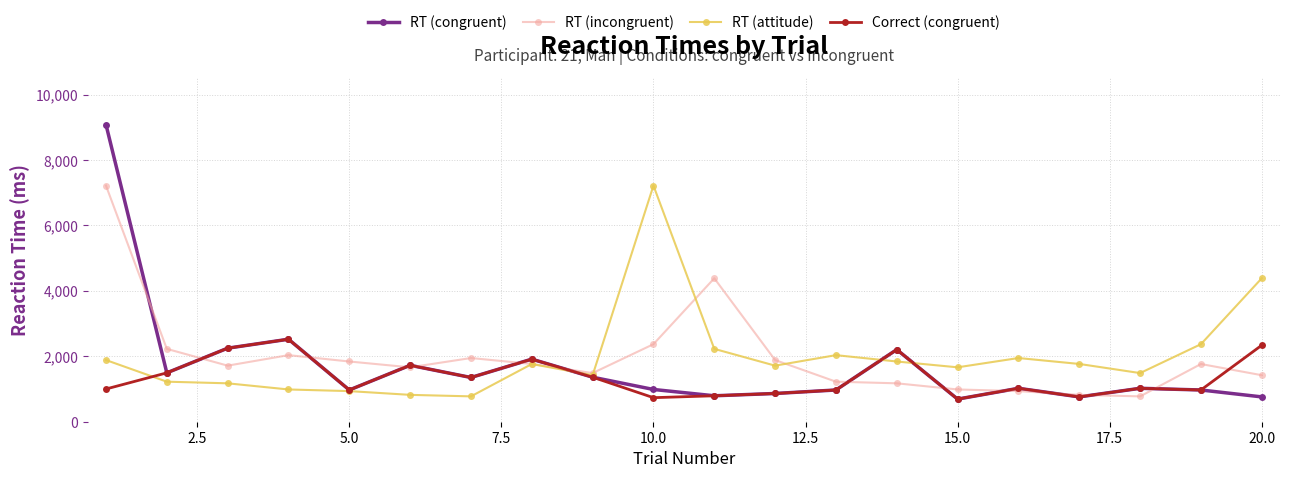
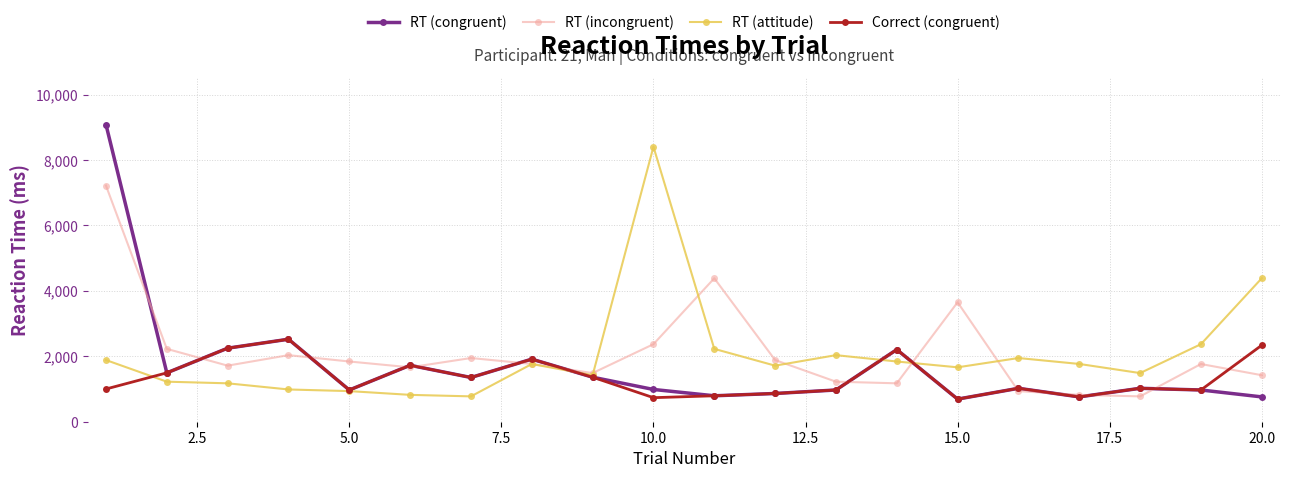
  {
    "RT (congruent)": {
      "10.0": "1,000",
      "20.0": "800"
    },
    "RT (incongruent)": {
      "5.0": "1,800",
      "10.0": "2,400",
-     "15.0": "1,000",
+     "15.0": "3,700",
      "20.0": "1,400"
    },
    "RT (attitude)": {
-     "10.0": "7,200",
+     "10.0": "8,400",
      "15.0": "1,700",
      "20.0": "4,400"
    },
    "Correct (congruent)": {
      "10.0": "700",
      "20.0": "2,300"
    }
  }
